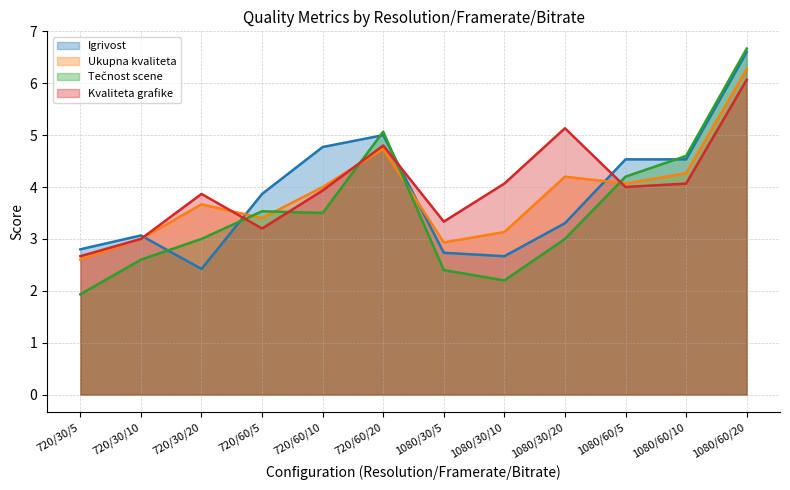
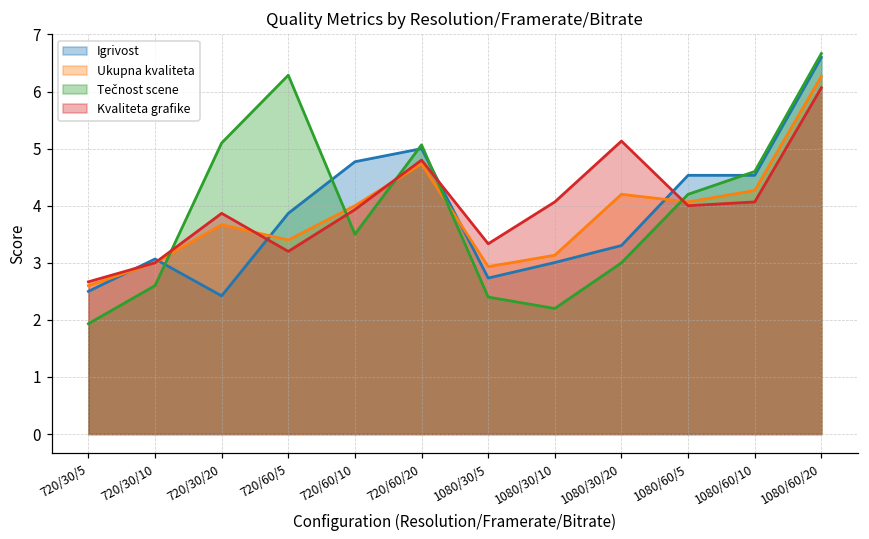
  {
    "Igrivost": {
-     "720/30/5": 2.8,
+     "720/30/5": 2.5,
      "720/30/10": 3.1,
      "720/30/20": 2.4,
      "720/60/5": 3.9,
      "720/60/10": 4.8,
      "720/60/20": 5.0,
      "1080/30/5": 2.7,
-     "1080/30/10": 2.7,
+     "1080/30/10": 3.0,
      "1080/30/20": 3.3,
      "1080/60/5": 4.5,
      "1080/60/10": 4.5,
      "1080/60/20": 6.6
    },
    "Tečnost scene": {
      "720/30/5": 1.9,
      "720/30/10": 2.6,
-     "720/30/20": 3.0,
-     "720/60/5": 3.5,
+     "720/30/20": 5.1,
+     "720/60/5": 6.3,
      "720/60/10": 3.5,
      "720/60/20": 5.1,
      "1080/30/5": 2.4,
      "1080/30/10": 2.2,
      "1080/30/20": 3.0,
      "1080/60/5": 4.2,
      "1080/60/10": 4.6,
      "1080/60/20": 6.7
    }
  }
